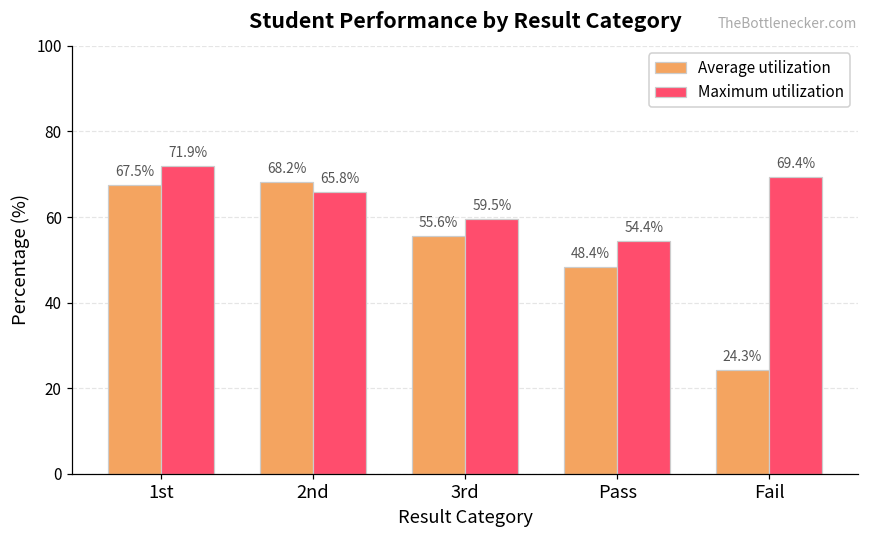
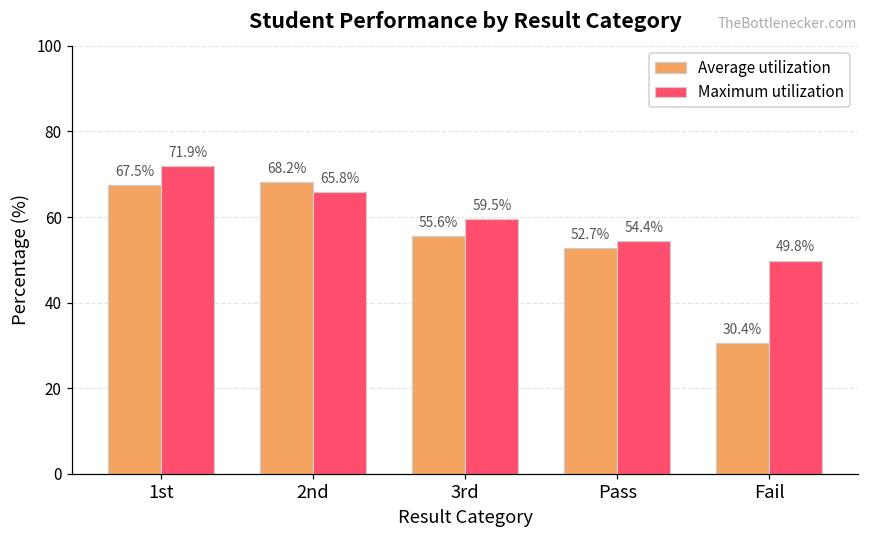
  {
    "Average utilization": {
      "1st": "67.5%",
      "2nd": "68.2%",
      "3rd": "55.6%",
-     "Pass": "48.4%",
-     "Fail": "24.3%"
+     "Pass": "52.7%",
+     "Fail": "30.4%"
    },
    "Maximum utilization": {
      "1st": "71.9%",
      "2nd": "65.8%",
      "3rd": "59.5%",
      "Pass": "54.4%",
-     "Fail": "69.4%"
+     "Fail": "49.8%"
    }
  }
